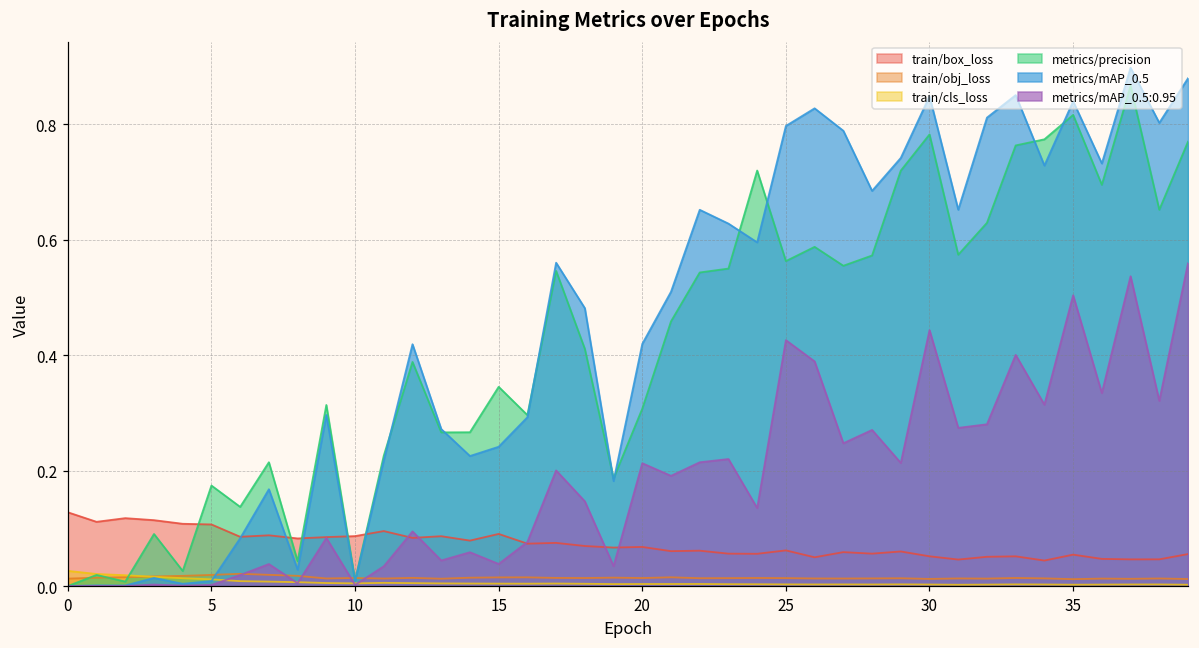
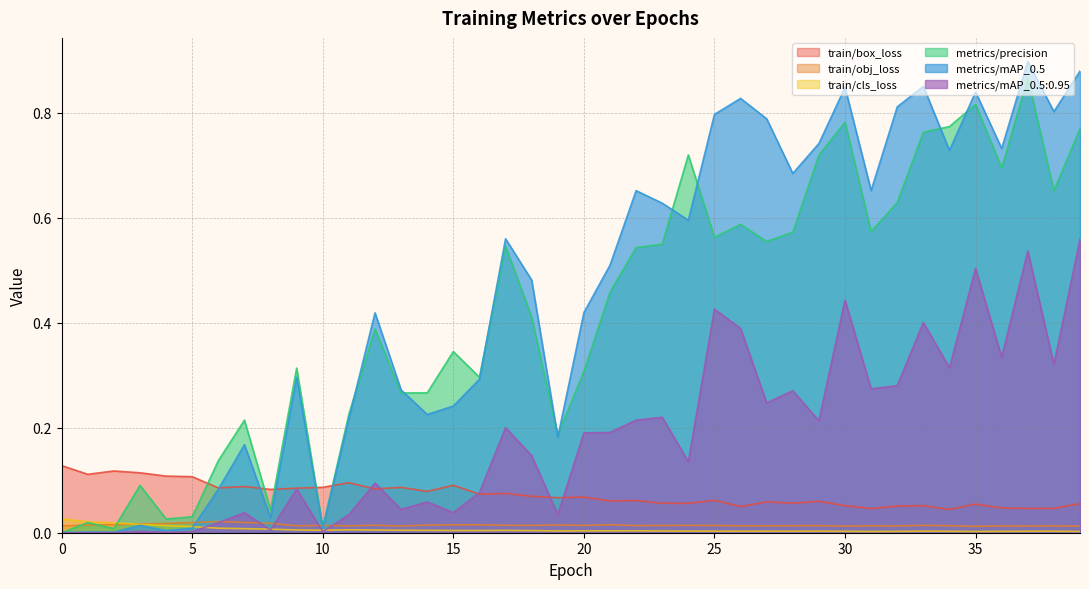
  {
    "metrics/precision": {
-     "5": 0.17,
+     "5": 0.03,
      "15": 0.35,
      "20": 0.31,
      "25": 0.56,
      "30": 0.78,
      "35": 0.82
    },
    "metrics/mAP_0.5": {
      "15": 0.24,
      "20": 0.42,
      "25": 0.80
    },
    "metrics/mAP_0.5:0.95": {
      "5": 0.00,
      "15": 0.04,
-     "20": 0.21,
+     "20": 0.19,
      "25": 0.43,
      "30": 0.44,
      "35": 0.50
    }
  }
